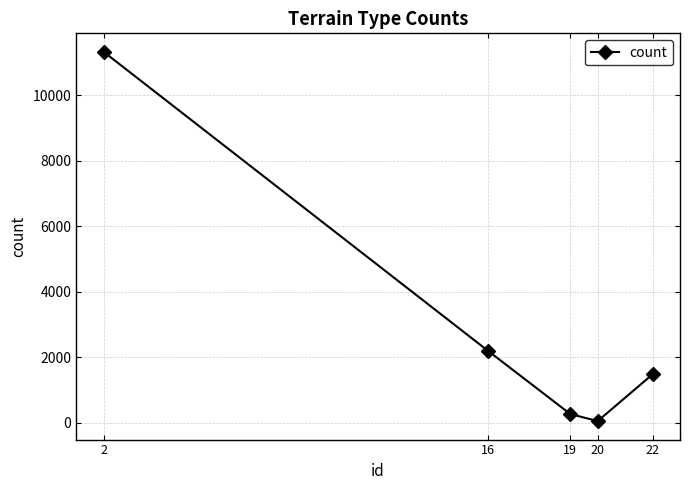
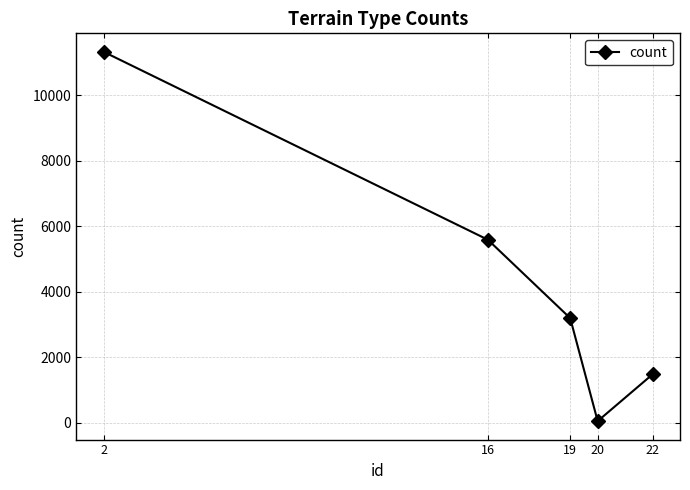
  {
    "2": 11300,
-   "16": 2200,
-   "19": 300,
+   "16": 5600,
+   "19": 3200,
    "20": 0,
    "22": 1500
  }
